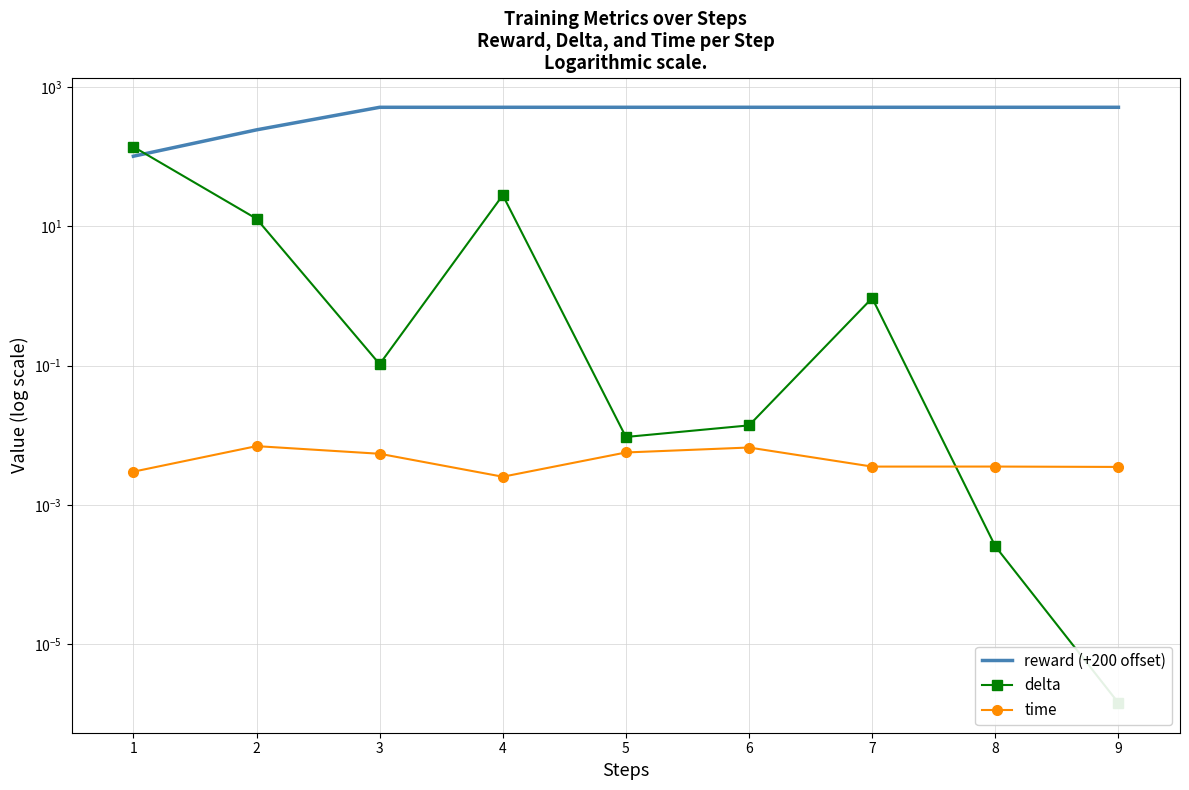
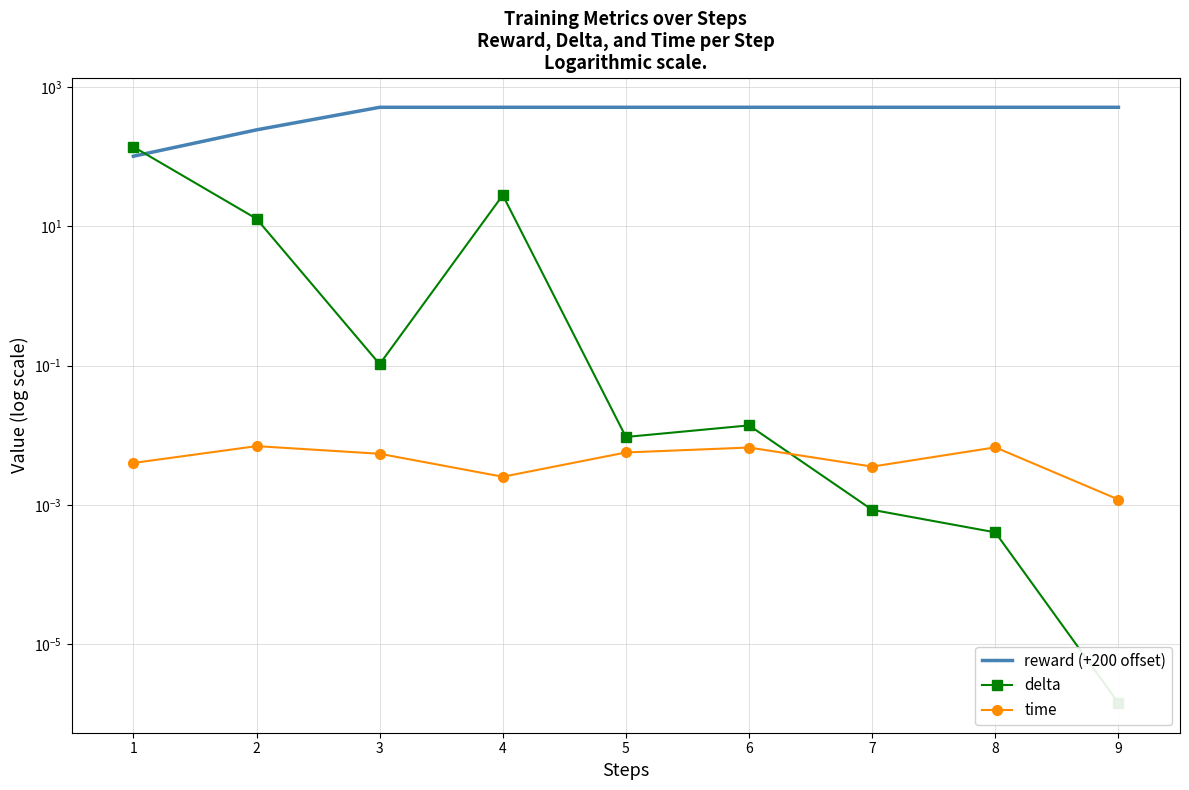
  {
    "reward (+200 offset)": {
      "1": 100,
      "2": 240,
      "3": 500,
      "4": 500,
      "5": 500,
      "6": 500,
      "7": 500,
      "8": 500,
      "9": 500
    },
    "delta": {
      "1": 140,
      "2": 13,
      "3": 0.11,
      "4": 28,
      "5": 0.009,
      "6": 0.014,
-     "7": 0.9,
-     "8": 0.00025
+     "7": 0.0009,
+     "8": 0.0004
    },
    "time": {
-     "1": 0.0030,
+     "1": 0.004,
      "2": 0.007,
      "3": 0.005,
      "4": 0.0025,
      "5": 0.006,
      "6": 0.007,
      "7": 0.004,
-     "8": 0.004,
-     "9": 0.004
+     "8": 0.007,
+     "9": 0.0012
    }
  }
